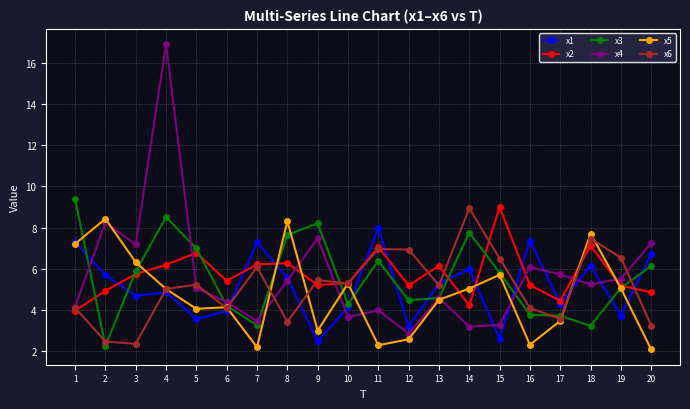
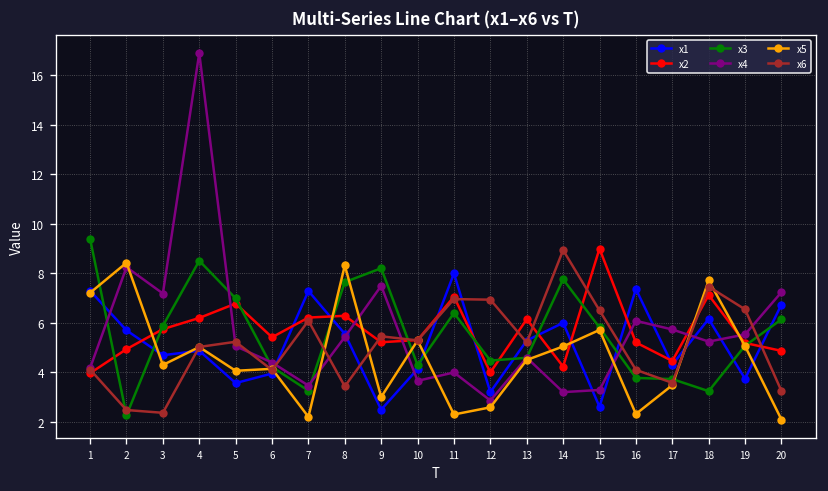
  {
    "x1": {
      "2": 5.7,
      "3": 4.7,
      "4": 4.9,
      "5": 3.6,
      "6": 4.0,
      "7": 7.3,
      "8": 5.6,
      "9": 2.5,
      "10": 4.1,
      "11": 8.0,
      "12": 3.2,
      "14": 6.0,
      "15": 2.6,
      "16": 7.4,
      "17": 4.3,
      "18": 6.2,
      "19": 3.7,
      "20": 6.7
    },
    "x2": {
      "1": 4.0,
      "2": 4.9,
      "3": 5.7,
      "4": 6.2,
      "5": 6.8,
      "6": 5.4,
      "7": 6.2,
      "8": 6.3,
      "9": 5.2,
-     "12": 5.2,
+     "12": 4.0,
      "13": 6.1,
      "14": 4.2,
      "15": 9.0,
      "16": 5.2,
      "17": 4.5,
      "18": 7.1,
      "20": 4.9
    },
    "x3": {
      "1": 9.4,
      "2": 2.3,
      "3": 5.9,
      "4": 8.5,
      "5": 7.0,
      "7": 3.3,
      "8": 7.7,
      "9": 8.2,
      "10": 4.3,
      "11": 6.4,
      "12": 4.5,
      "14": 7.8,
      "16": 3.8,
      "17": 3.7,
      "18": 3.2,
      "20": 6.1
    },
    "x4": {
      "2": 8.3,
      "3": 7.2,
      "4": 16.9,
      "5": 5.1,
      "6": 4.4,
      "7": 3.5,
      "8": 5.4,
      "9": 7.5,
      "10": 3.7,
      "11": 4.0,
      "12": 2.9,
      "14": 3.2,
      "15": 3.3,
      "16": 6.1,
      "17": 5.7,
      "18": 5.2,
      "19": 5.5,
      "20": 7.2
    },
    "x5": {
      "2": 8.4,
-     "3": 6.3,
+     "3": 4.3,
      "5": 4.1,
      "7": 2.2,
      "8": 8.3,
      "9": 3.0,
      "11": 2.3,
      "12": 2.6,
      "14": 5.1,
      "16": 2.3,
      "18": 7.7,
      "20": 2.1
    },
    "x6": {
      "2": 2.5,
      "3": 2.4,
      "5": 5.2,
      "7": 6.1,
      "8": 3.4,
      "9": 5.5,
      "12": 6.9,
      "14": 8.9,
      "15": 6.5,
      "16": 4.1,
      "18": 7.5,
      "19": 6.5,
      "20": 3.3
    }
  }
